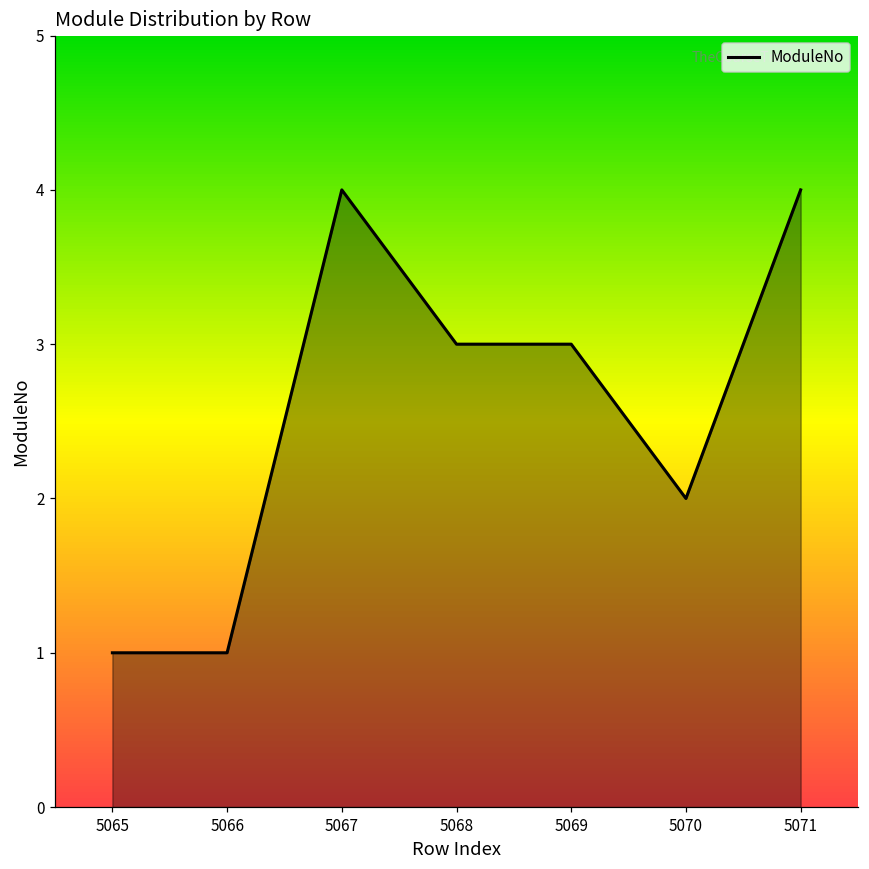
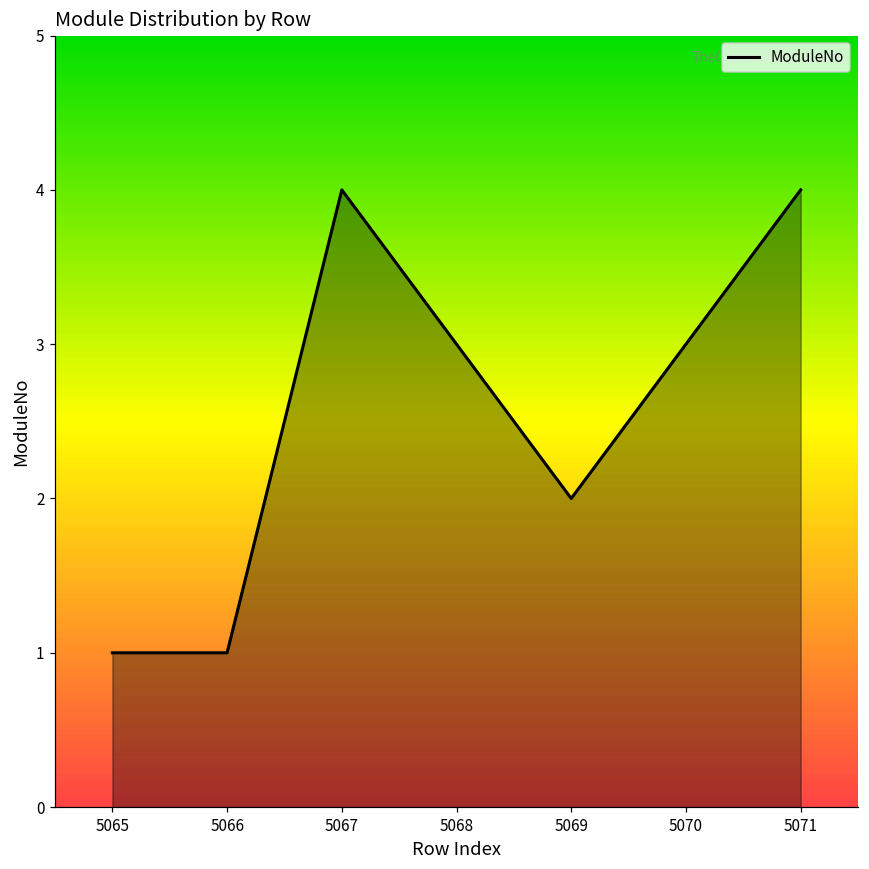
  {
    "5065": 1,
    "5066": 1,
    "5067": 4,
    "5068": 3,
-   "5069": 3,
-   "5070": 2,
+   "5069": 2,
+   "5070": 3,
    "5071": 4
  }
